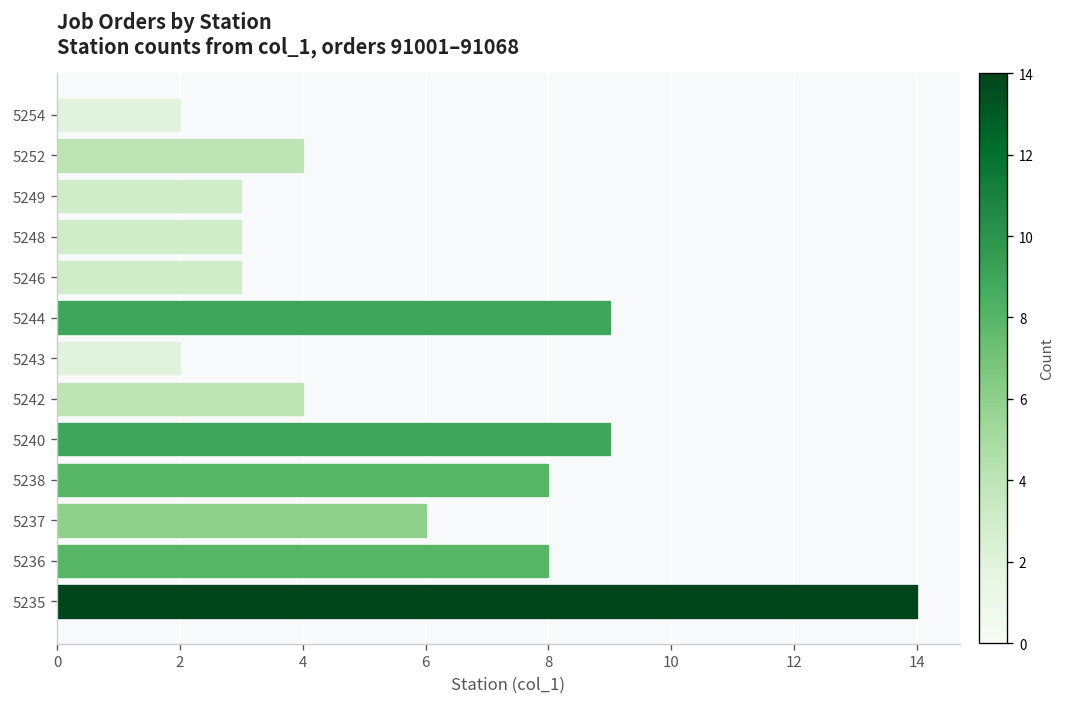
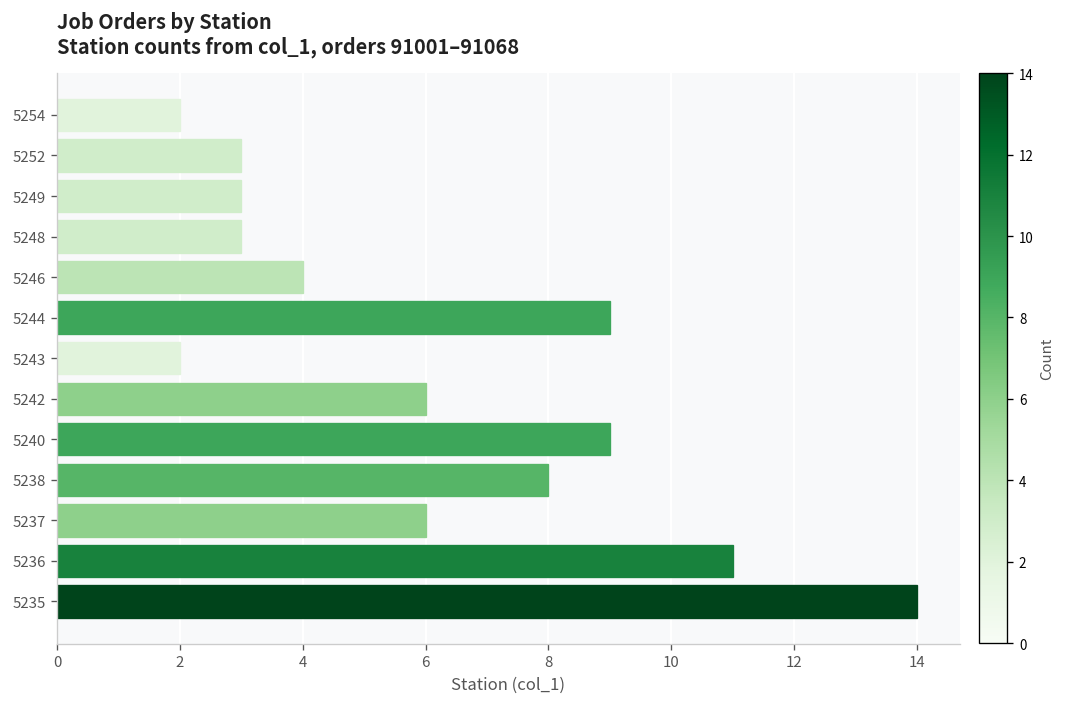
  {
    "5254": 2,
-   "5252": 4,
+   "5252": 3,
    "5249": 3,
    "5248": 3,
-   "5246": 3,
+   "5246": 4,
    "5244": 9,
    "5243": 2,
-   "5242": 4,
+   "5242": 6,
    "5240": 9,
    "5238": 8,
    "5237": 6,
-   "5236": 8,
+   "5236": 11,
    "5235": 14
  }
